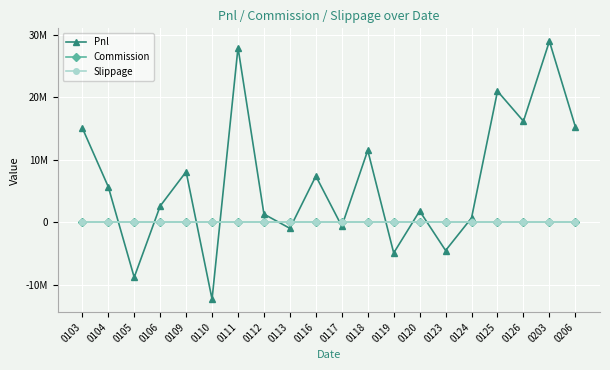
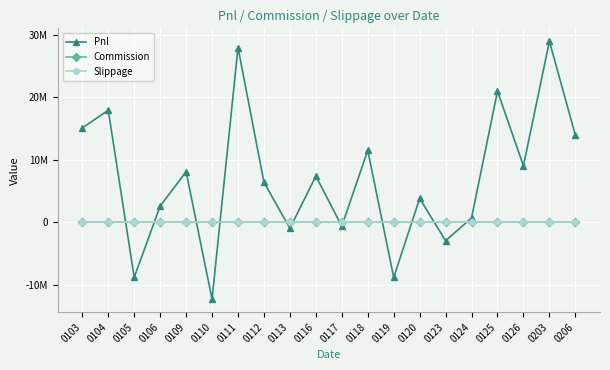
  {
    "Pnl": {
      "0103": 15000000,
-     "0104": 6000000,
+     "0104": 18000000,
      "0105": -9000000,
      "0106": 3000000,
      "0109": 8000000,
      "0110": -12000000,
      "0111": 28000000,
-     "0112": 1000000,
+     "0112": 6000000,
      "0113": -1000000,
      "0116": 7000000,
      "0117": -1000000,
      "0118": 12000000,
-     "0119": -5000000,
-     "0120": 2000000,
-     "0123": -4000000,
+     "0119": -9000000,
+     "0120": 4000000,
+     "0123": -3000000,
      "0124": 1000000,
      "0125": 21000000,
-     "0126": 16000000,
+     "0126": 9000000,
      "0203": 29000000,
-     "0206": 15000000
+     "0206": 14000000
    },
    "Slippage": {
      "0103": 0,
      "0104": 0,
      "0105": 0,
      "0106": 0,
      "0109": 0,
      "0110": 0,
      "0111": 0,
      "0112": 0,
      "0113": 0,
      "0116": 0,
      "0117": 0,
      "0118": 0,
      "0119": 0,
      "0120": 0,
      "0123": 0,
      "0124": 0,
      "0125": 0,
      "0126": 0,
      "0203": 0,
      "0206": 0
    }
  }
